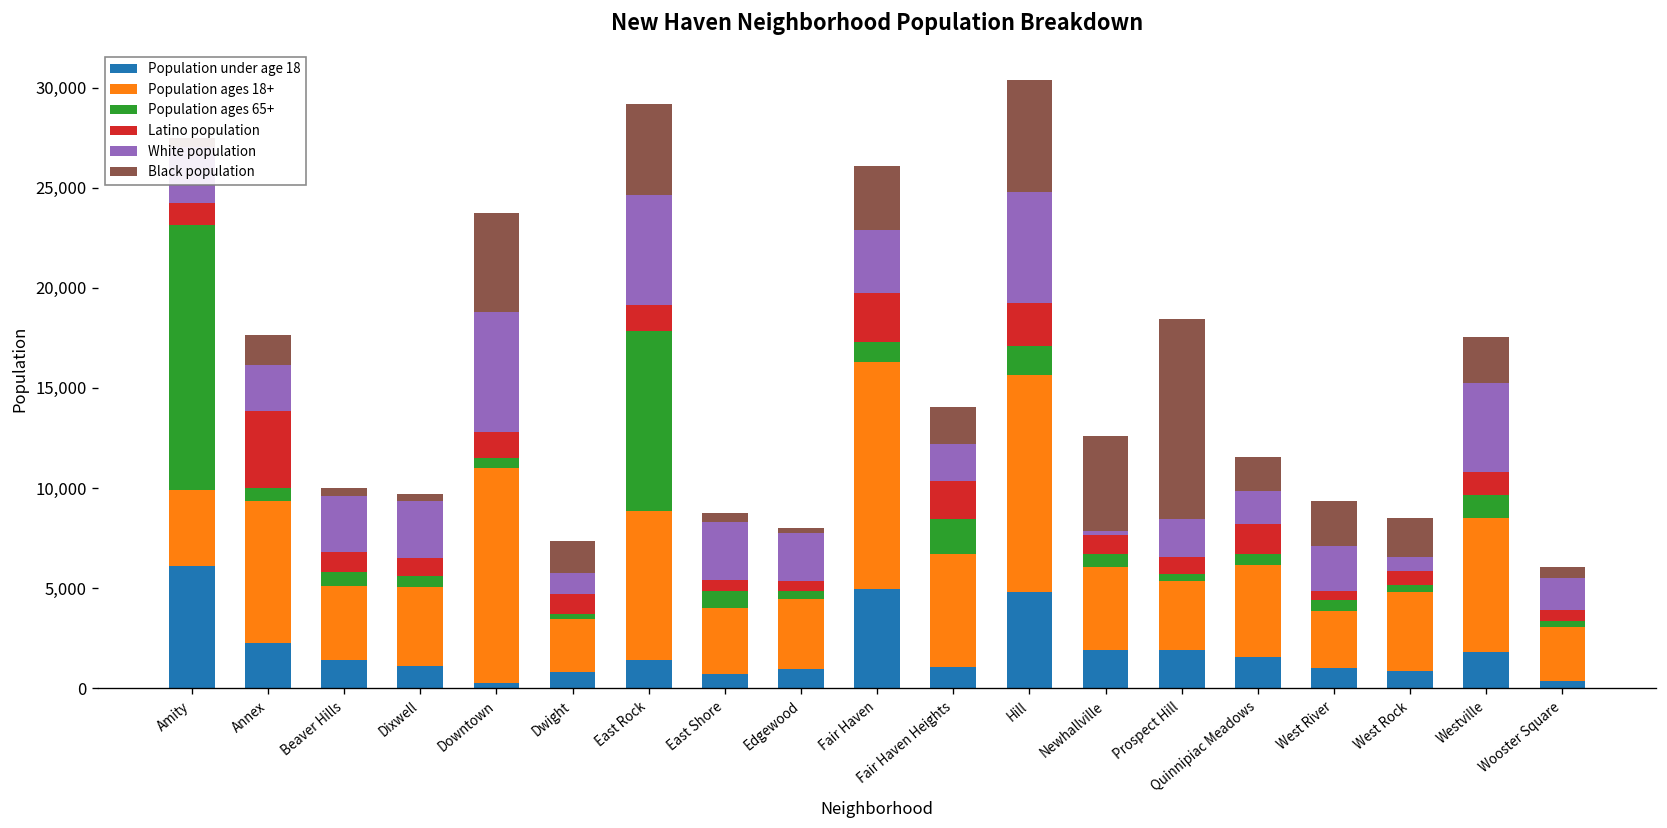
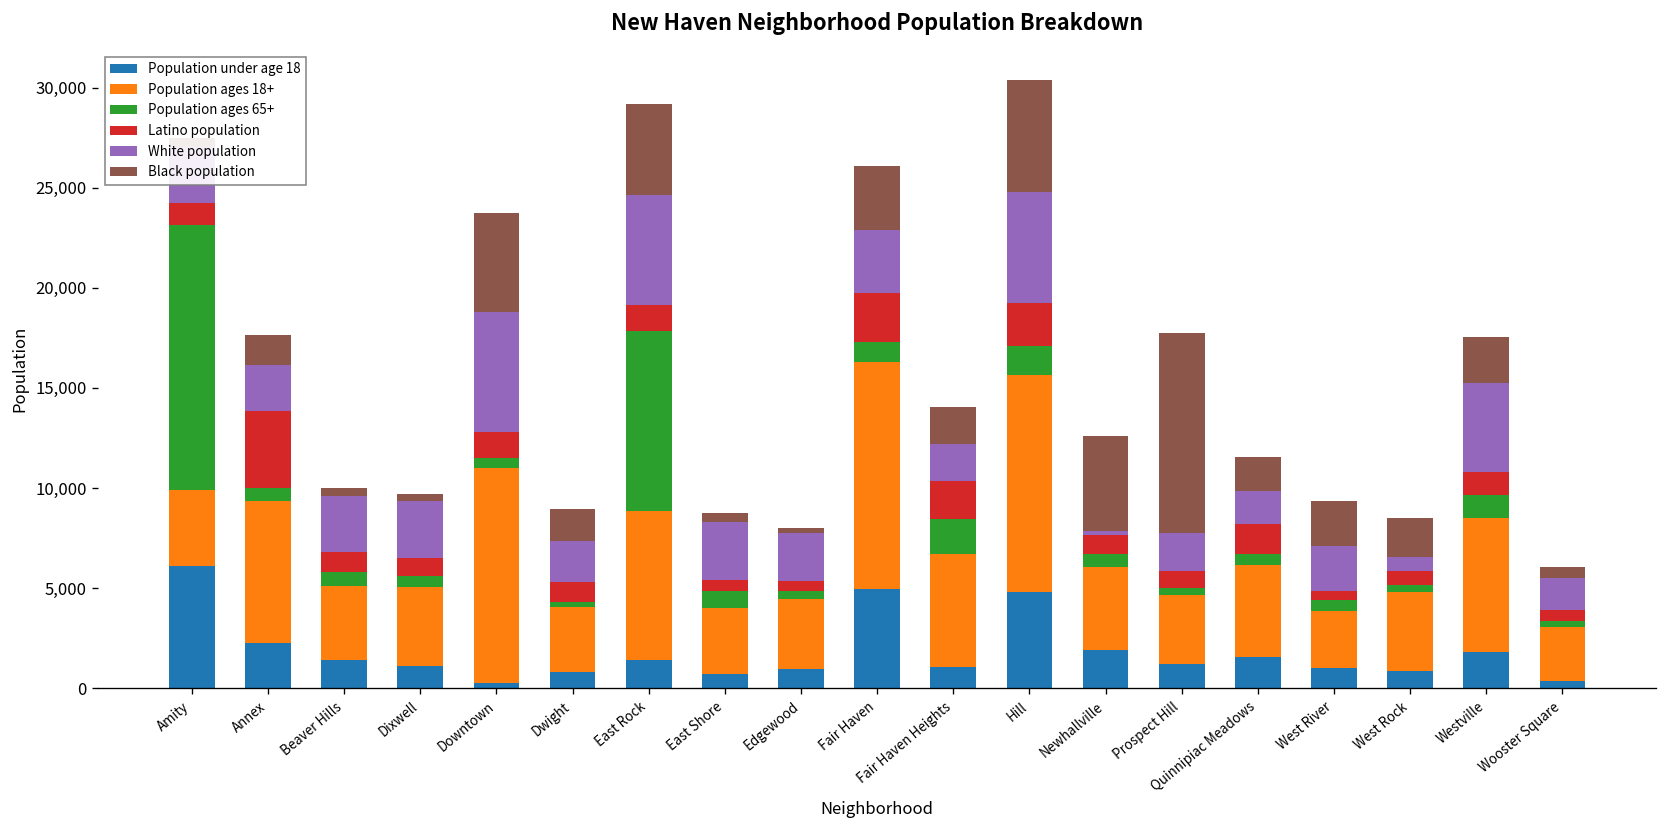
  {
    "Population under age 18": {
      "Amity": "6,100",
      "Annex": "2,200",
      "Beaver Hills": "1,400",
      "Dixwell": "1,100",
      "Downtown": "200",
      "Dwight": "800",
      "East Rock": "1,400",
      "East Shore": "700",
      "Edgewood": "900",
      "Fair Haven": "5,000",
      "Fair Haven Heights": "1,000",
      "Hill": "4,800",
      "Newhallville": "1,900",
-     "Prospect Hill": "1,900",
+     "Prospect Hill": "1,200",
      "Quinnipiac Meadows": "1,600",
      "West River": "1,000",
      "West Rock": "800",
      "Westville": "1,800",
      "Wooster Square": "400"
    },
    "Population ages 18+": {
      "Amity": "3,800",
      "Annex": "7,100",
      "Beaver Hills": "3,700",
      "Dixwell": "3,900",
      "Downtown": "10,700",
-     "Dwight": "2,600",
+     "Dwight": "3,300",
      "East Rock": "7,400",
      "East Shore": "3,300",
      "Edgewood": "3,500",
      "Fair Haven": "11,300",
      "Fair Haven Heights": "5,700",
      "Hill": "10,800",
      "Newhallville": "4,100",
      "Prospect Hill": "3,500",
      "Quinnipiac Meadows": "4,600",
      "West River": "2,800",
      "West Rock": "4,000",
      "Westville": "6,700",
      "Wooster Square": "2,700"
    },
    "Population ages 65+": {
      "Amity": "13,300",
      "Annex": "700",
      "Beaver Hills": "700",
      "Dixwell": "600",
      "Downtown": "500",
      "Dwight": "300",
      "East Rock": "9,000",
      "East Shore": "800",
      "Edgewood": "400",
      "Fair Haven": "1,000",
      "Fair Haven Heights": "1,800",
      "Hill": "1,500",
      "Newhallville": "700",
      "Prospect Hill": "300",
      "Quinnipiac Meadows": "600",
      "West River": "500",
      "West Rock": "300",
      "Westville": "1,100",
      "Wooster Square": "300"
    },
    "Latino population": {
      "Amity": "1,100",
      "Annex": "3,900",
      "Beaver Hills": "1,000",
      "Dixwell": "900",
      "Downtown": "1,300",
      "Dwight": "1,000",
      "East Rock": "1,300",
      "East Shore": "600",
      "Edgewood": "500",
      "Fair Haven": "2,400",
      "Fair Haven Heights": "1,900",
      "Hill": "2,200",
      "Newhallville": "1,000",
      "Prospect Hill": "800",
      "Quinnipiac Meadows": "1,500",
      "West River": "400",
      "West Rock": "700",
      "Westville": "1,200",
      "Wooster Square": "600"
    },
    "White population": {
      "Annex": "2,300",
      "Beaver Hills": "2,800",
      "Dixwell": "2,800",
      "Downtown": "6,000",
-     "Dwight": "1,100",
+     "Dwight": "2,000",
      "East Rock": "5,500",
      "East Shore": "2,900",
      "Edgewood": "2,400",
      "Fair Haven": "3,200",
      "Fair Haven Heights": "1,800",
      "Hill": "5,600",
      "Newhallville": "200",
      "Prospect Hill": "1,900",
      "Quinnipiac Meadows": "1,700",
      "West River": "2,300",
      "West Rock": "700",
      "Westville": "4,400",
      "Wooster Square": "1,600"
    },
    "Black population": {
      "Annex": "1,500",
      "Beaver Hills": "400",
      "Dixwell": "300",
      "Downtown": "4,900",
      "Dwight": "1,600",
      "East Rock": "4,500",
      "East Shore": "500",
      "Edgewood": "200",
      "Fair Haven": "3,200",
      "Fair Haven Heights": "1,800",
      "Hill": "5,600",
      "Newhallville": "4,700",
      "Prospect Hill": "10,000",
      "Quinnipiac Meadows": "1,700",
      "West River": "2,300",
      "West Rock": "2,000",
      "Westville": "2,300",
      "Wooster Square": "600"
    }
  }
